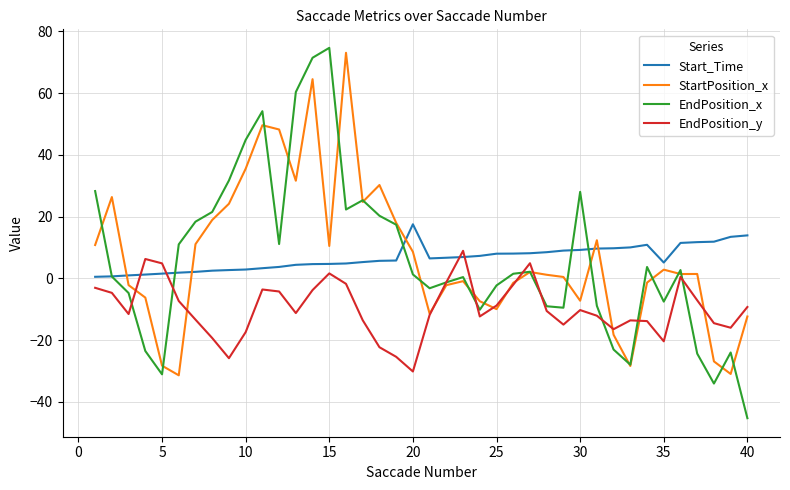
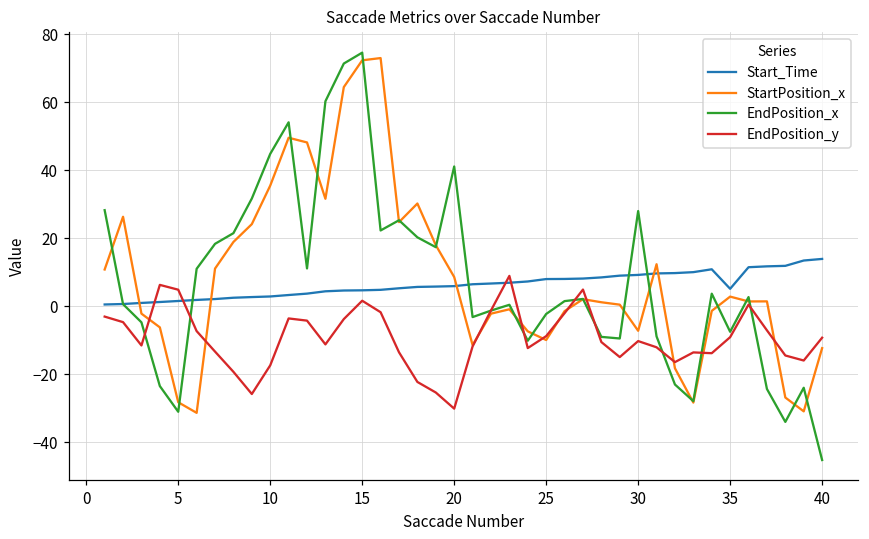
  {
    "Start_Time": {
      "5": 2,
      "10": 3,
      "15": 5,
-     "20": 18,
+     "20": 6,
      "25": 8,
      "30": 9,
      "35": 5,
      "40": 14
    },
    "StartPosition_x": {
      "5": -28,
      "10": 36,
-     "15": 11,
+     "15": 72,
      "20": 9,
      "25": -10,
      "30": -7,
      "35": 3,
      "40": -12
    },
    "EndPosition_x": {
      "5": -31,
      "10": 45,
      "15": 75,
-     "20": 1,
+     "20": 41,
      "25": -2,
      "30": 28,
      "35": -8,
      "40": -45
    },
    "EndPosition_y": {
      "5": 5,
      "10": -17,
      "15": 2,
      "20": -30,
      "25": -9,
      "30": -10,
-     "35": -20,
+     "35": -9,
      "40": -9
    }
  }
